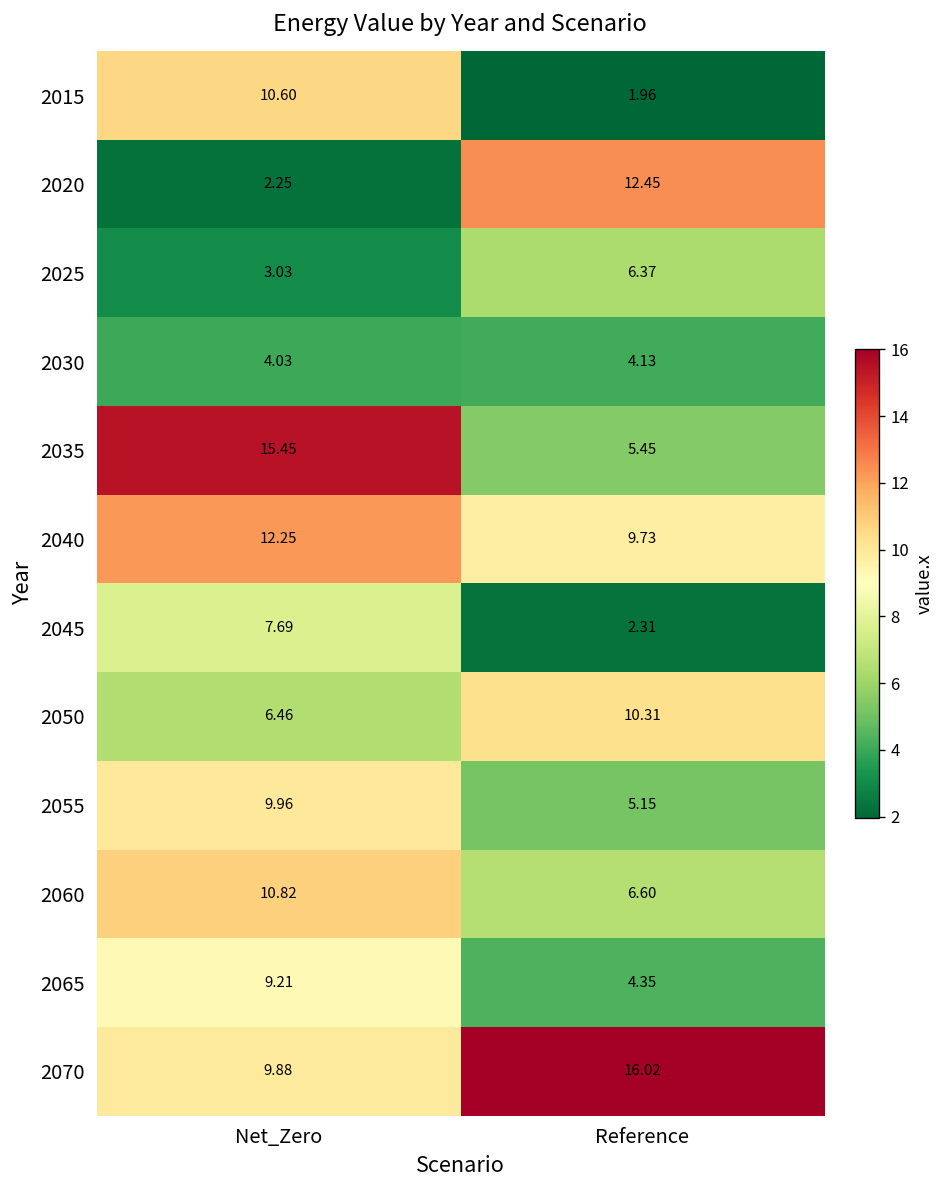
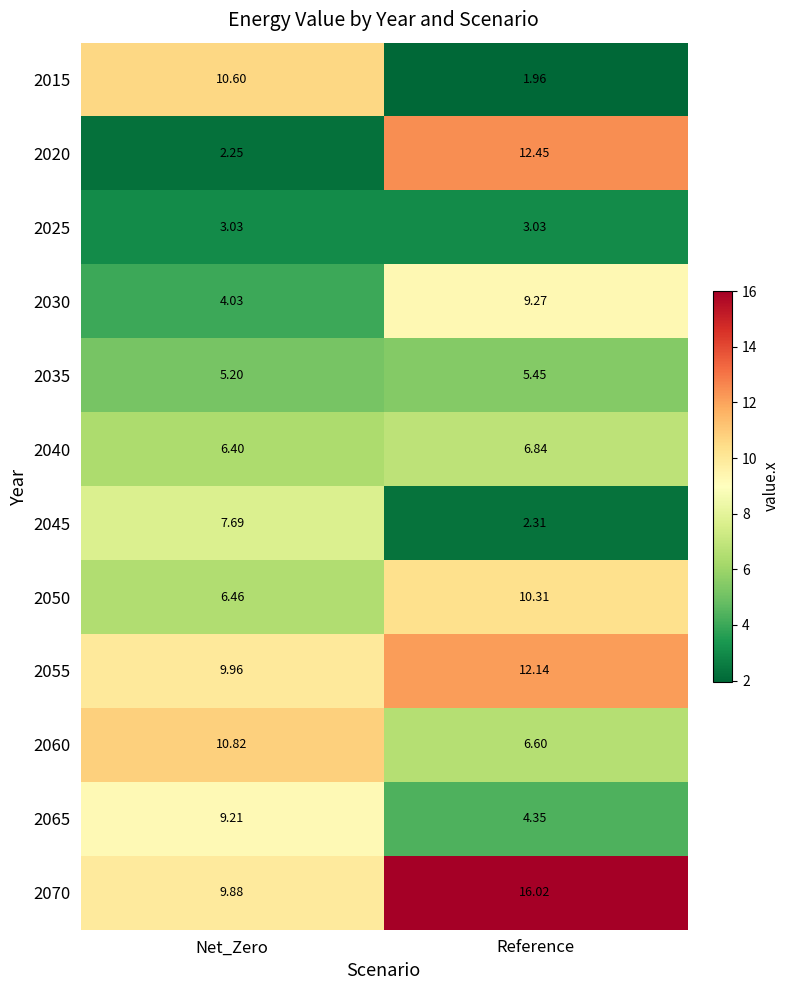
  {
    "2015": {
      "Net_Zero": 10.60,
      "Reference": 1.96
    },
    "2020": {
      "Net_Zero": 2.25,
      "Reference": 12.45
    },
    "2025": {
      "Net_Zero": 3.03,
-     "Reference": 6.37
+     "Reference": 3.03
    },
    "2030": {
      "Net_Zero": 4.03,
-     "Reference": 4.13
+     "Reference": 9.27
    },
    "2035": {
-     "Net_Zero": 15.45,
+     "Net_Zero": 5.20,
      "Reference": 5.45
    },
    "2040": {
-     "Net_Zero": 12.25,
-     "Reference": 9.73
+     "Net_Zero": 6.40,
+     "Reference": 6.84
    },
    "2045": {
      "Net_Zero": 7.69,
      "Reference": 2.31
    },
    "2050": {
      "Net_Zero": 6.46,
      "Reference": 10.31
    },
    "2055": {
      "Net_Zero": 9.96,
-     "Reference": 5.15
+     "Reference": 12.14
    },
    "2060": {
      "Net_Zero": 10.82,
      "Reference": 6.60
    },
    "2065": {
      "Net_Zero": 9.21,
      "Reference": 4.35
    },
    "2070": {
      "Net_Zero": 9.88,
      "Reference": 16.02
    }
  }
